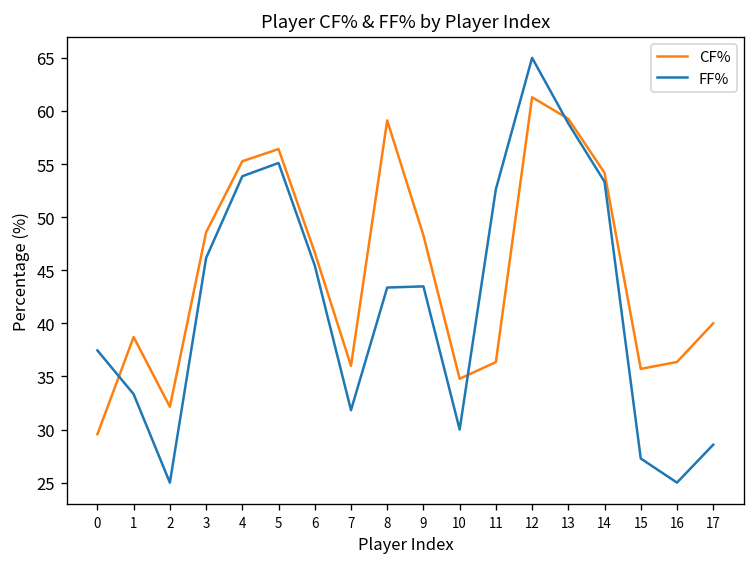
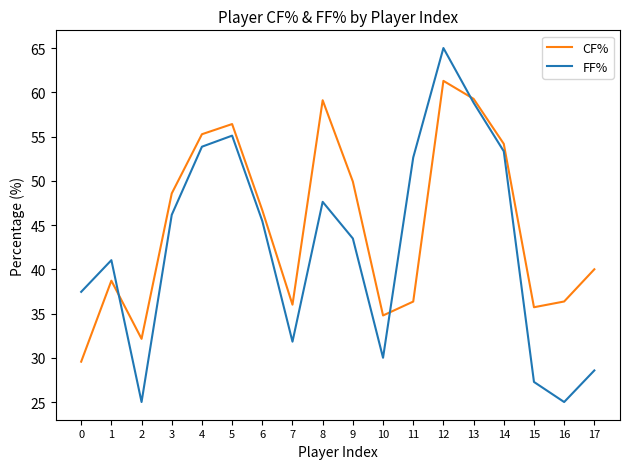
  {
    "CF%": {
      "0": 30,
      "1": 39,
      "2": 32,
      "3": 49,
      "4": 55,
      "5": 56,
      "6": 47,
      "7": 36,
      "8": 59,
-     "9": 48,
+     "9": 50,
      "10": 35,
      "11": 36,
      "12": 61,
      "13": 59,
      "14": 54,
      "15": 36,
      "16": 36,
      "17": 40
    },
    "FF%": {
      "0": 37,
-     "1": 33,
+     "1": 41,
      "2": 25,
      "3": 46,
      "4": 54,
      "5": 55,
      "6": 45,
      "7": 32,
-     "8": 43,
+     "8": 48,
      "9": 43,
      "10": 30,
      "11": 53,
      "12": 65,
      "13": 59,
      "14": 53,
      "15": 27,
      "16": 25,
      "17": 29
    }
  }
